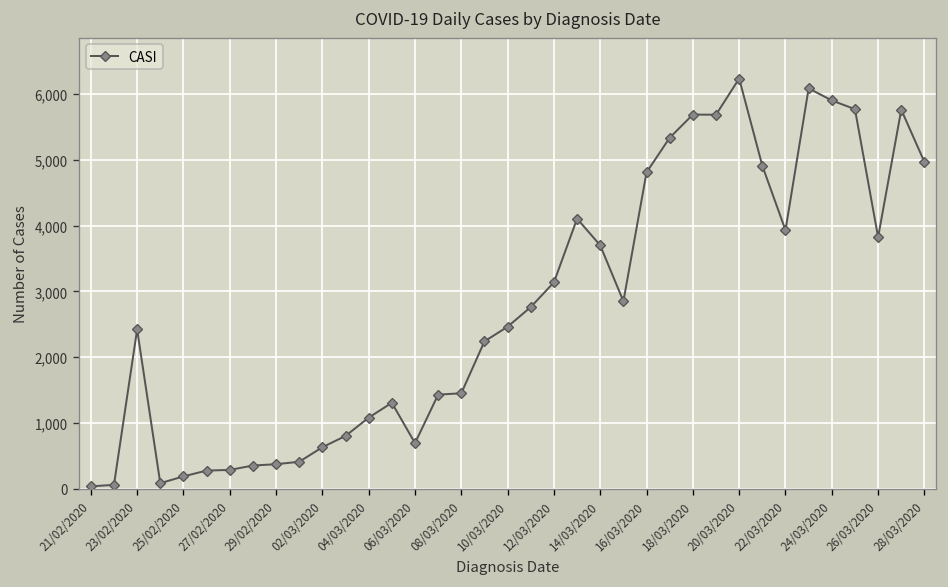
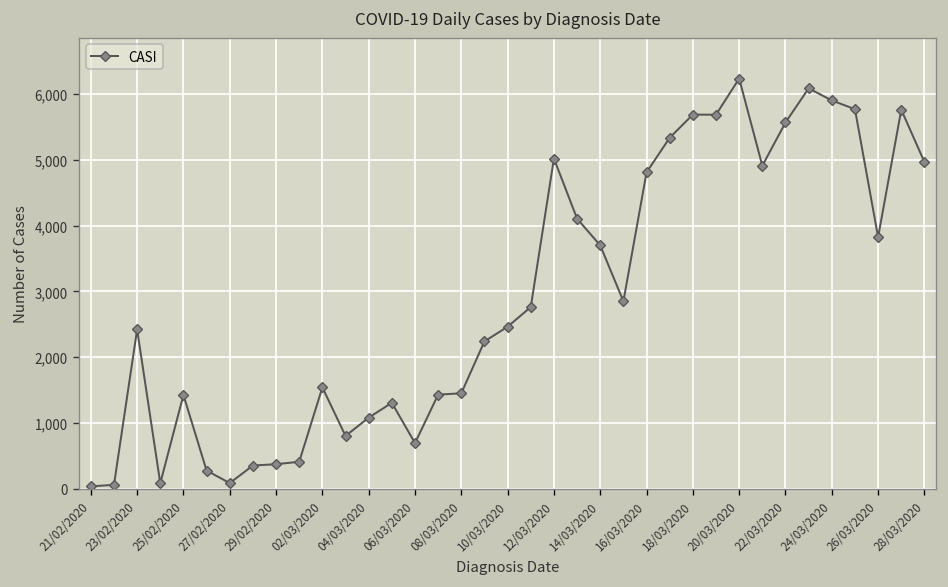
  {
    "21/02/2020": "0",
    "23/02/2020": "2,400",
-   "25/02/2020": "200",
-   "27/02/2020": "300",
+   "25/02/2020": "1,400",
+   "27/02/2020": "100",
    "29/02/2020": "400",
-   "02/03/2020": "600",
+   "02/03/2020": "1,500",
    "04/03/2020": "1,100",
    "06/03/2020": "700",
    "08/03/2020": "1,500",
    "10/03/2020": "2,500",
-   "12/03/2020": "3,100",
+   "12/03/2020": "5,000",
    "14/03/2020": "3,700",
    "16/03/2020": "4,800",
    "18/03/2020": "5,700",
    "20/03/2020": "6,200",
-   "22/03/2020": "3,900",
+   "22/03/2020": "5,600",
    "24/03/2020": "5,900",
    "26/03/2020": "3,800",
    "28/03/2020": "5,000"
  }
